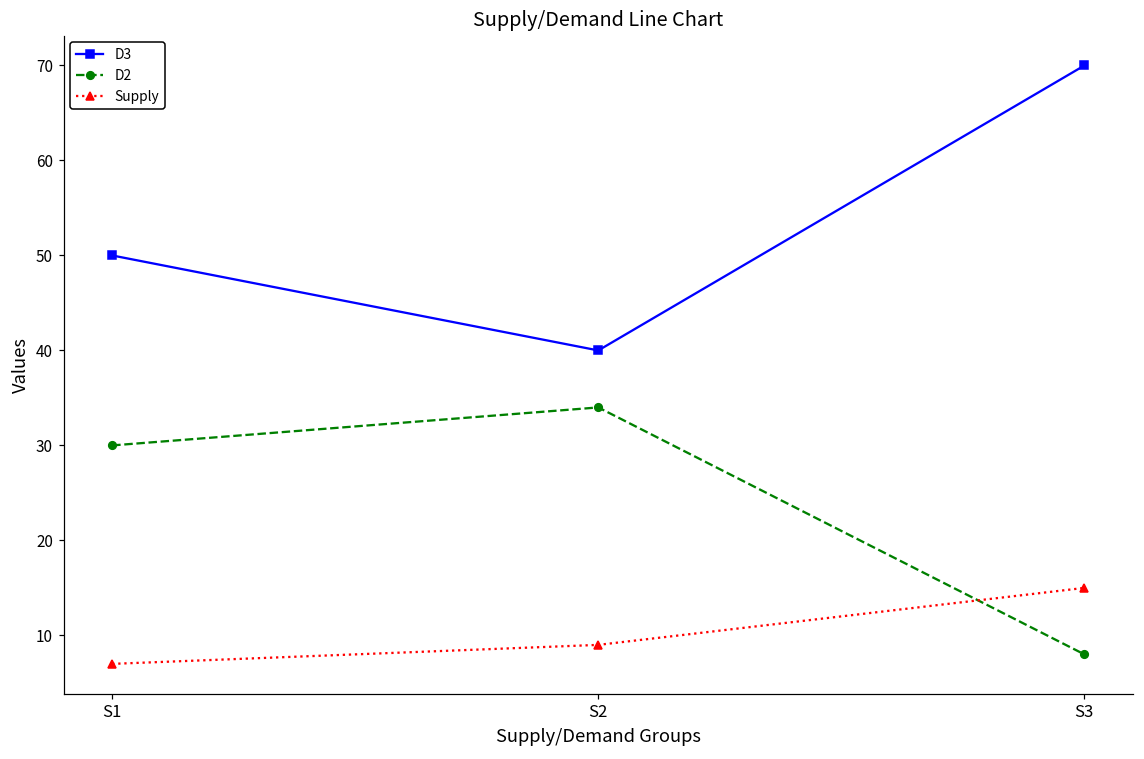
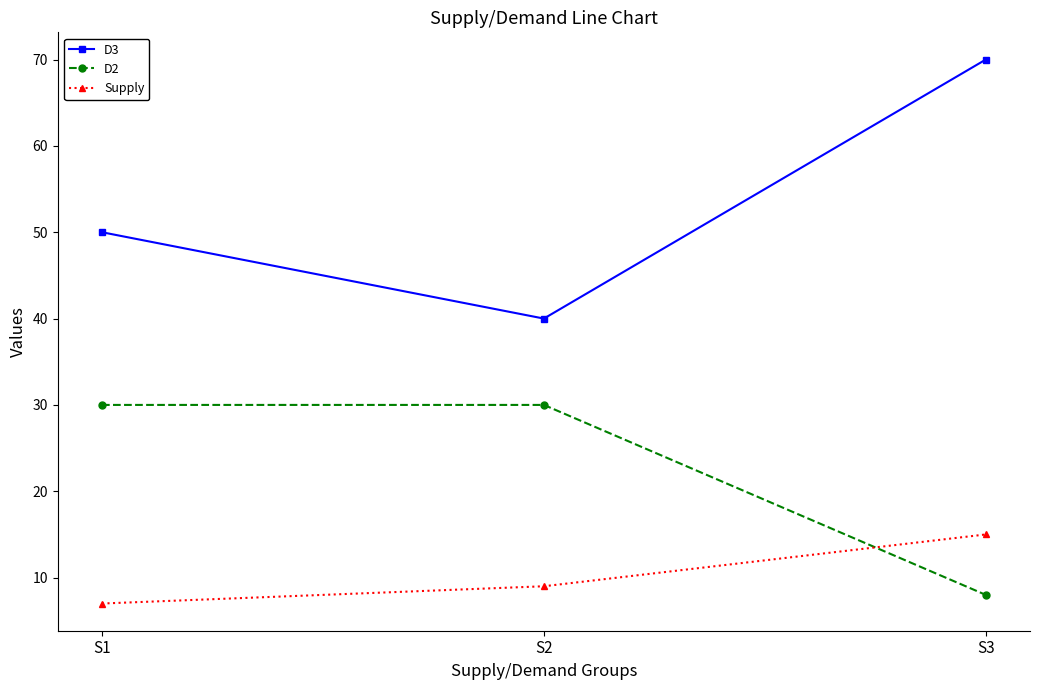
  {
    "D3": {
      "S1": 50,
      "S2": 40,
      "S3": 70
    },
    "D2": {
      "S1": 30,
-     "S2": 34,
+     "S2": 30,
      "S3": 8
    },
    "Supply": {
      "S1": 7,
      "S2": 9,
      "S3": 15
    }
  }
